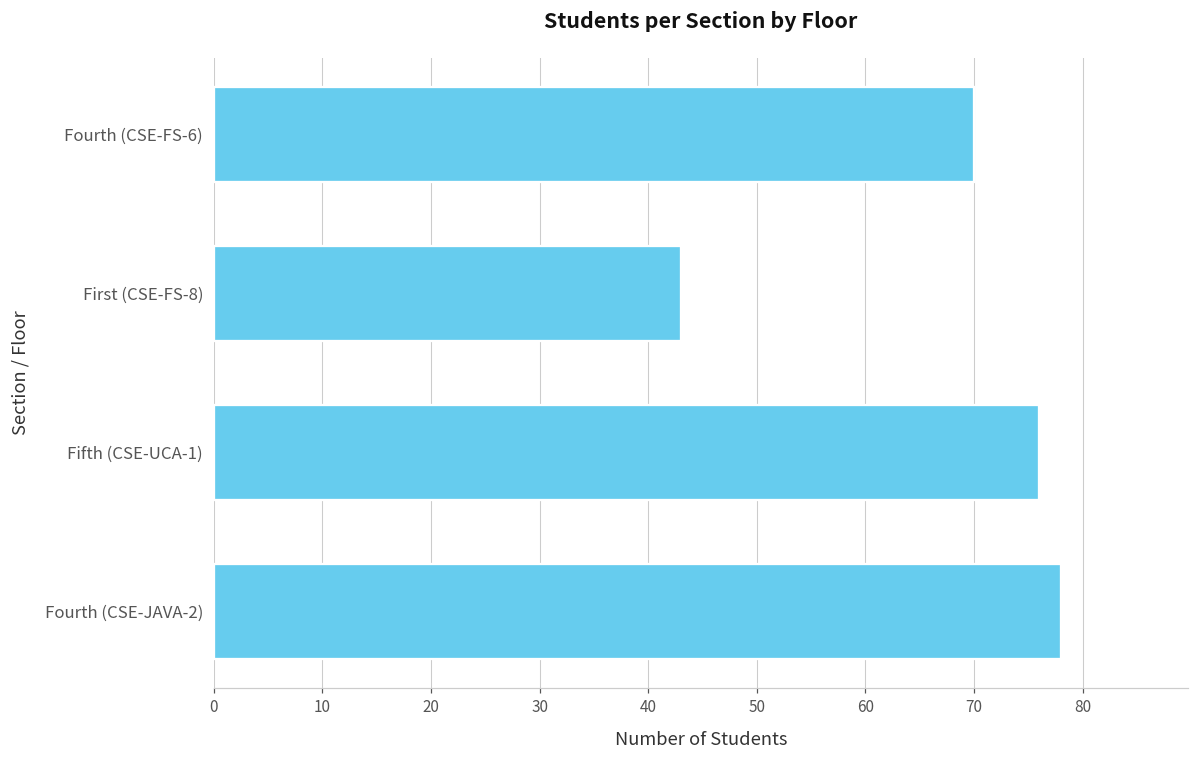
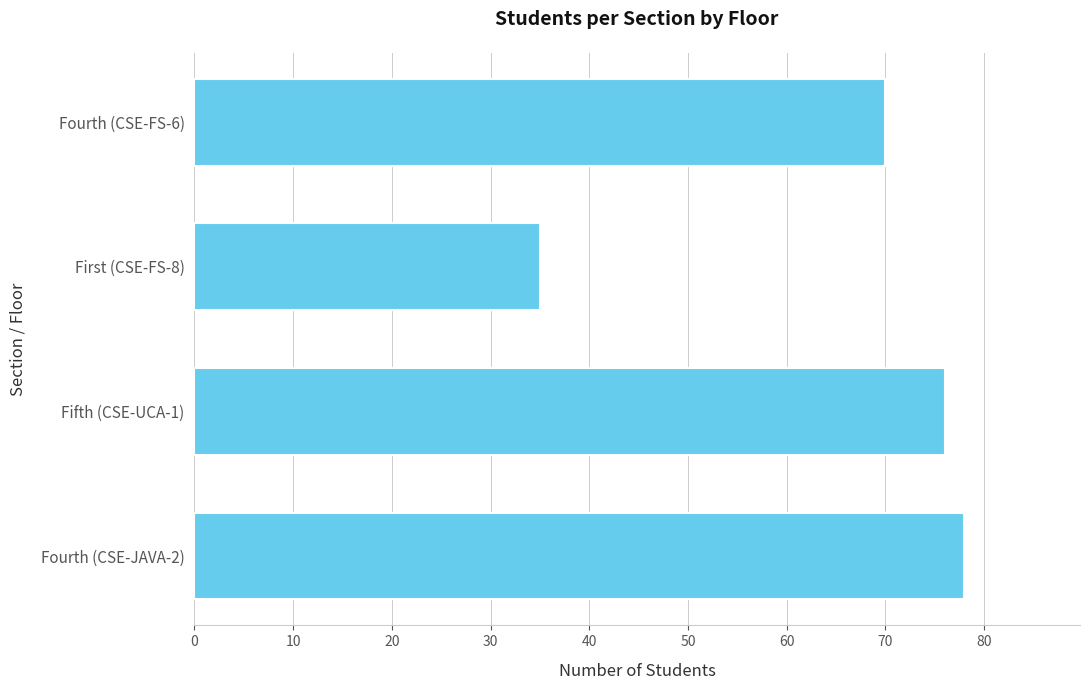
  {
    "Fourth (CSE-FS-6)": 70,
-   "First (CSE-FS-8)": 43,
+   "First (CSE-FS-8)": 35,
    "Fifth (CSE-UCA-1)": 76,
    "Fourth (CSE-JAVA-2)": 78
  }
